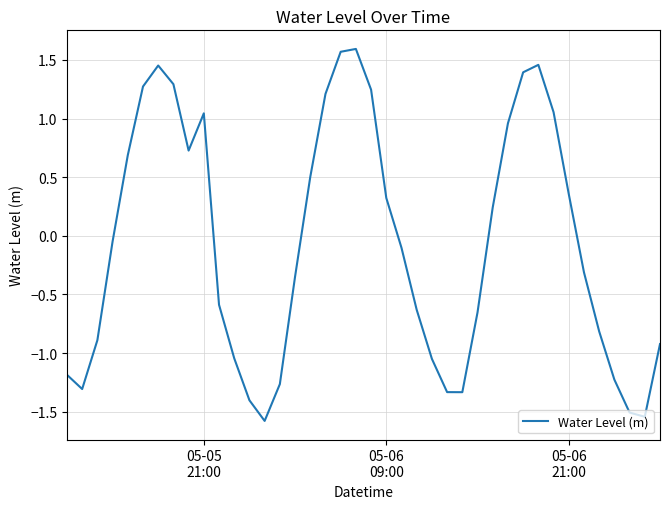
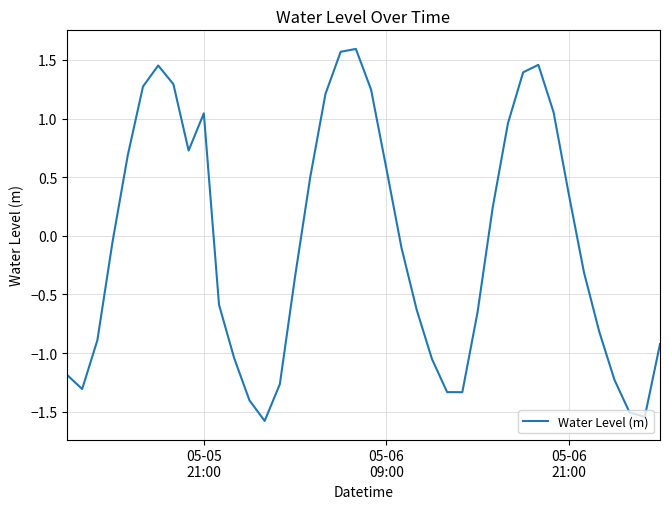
  {
    "05-05 21:00": 1.04,
-   "05-06 09:00": 0.32,
+   "05-06 09:00": 0.58,
    "05-06 21:00": 0.36
  }
